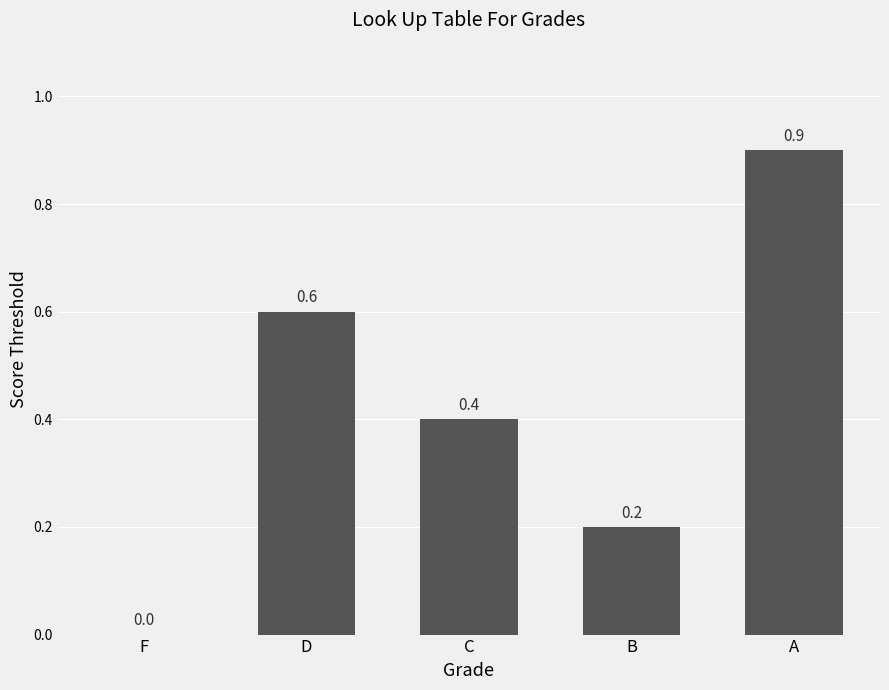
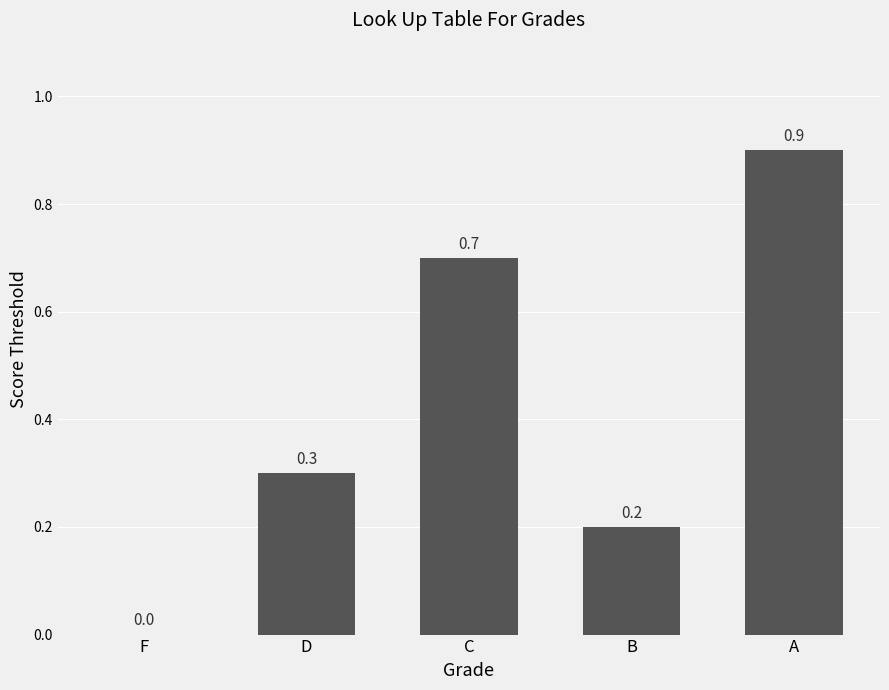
  {
    "F": 0.0,
-   "D": 0.6,
-   "C": 0.4,
+   "D": 0.3,
+   "C": 0.7,
    "B": 0.2,
    "A": 0.9
  }
